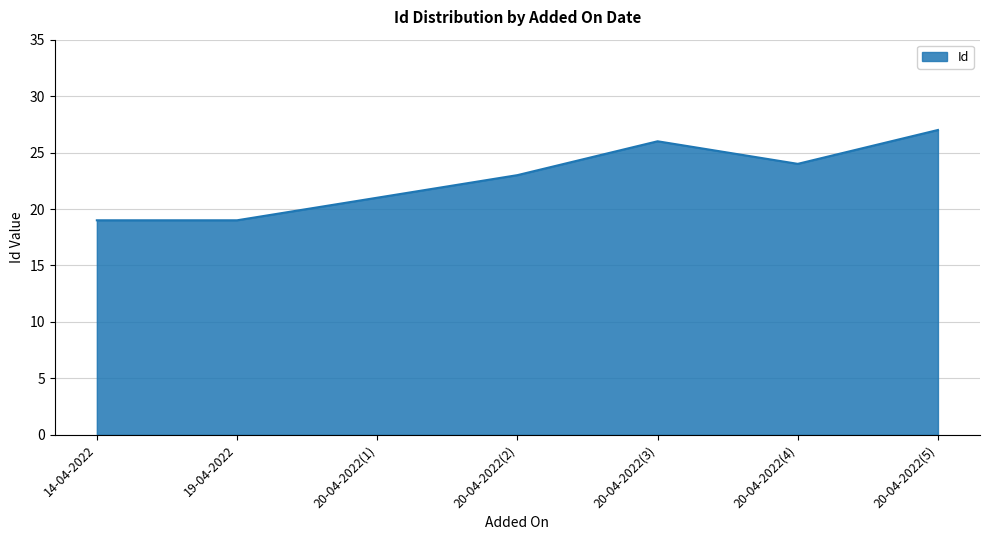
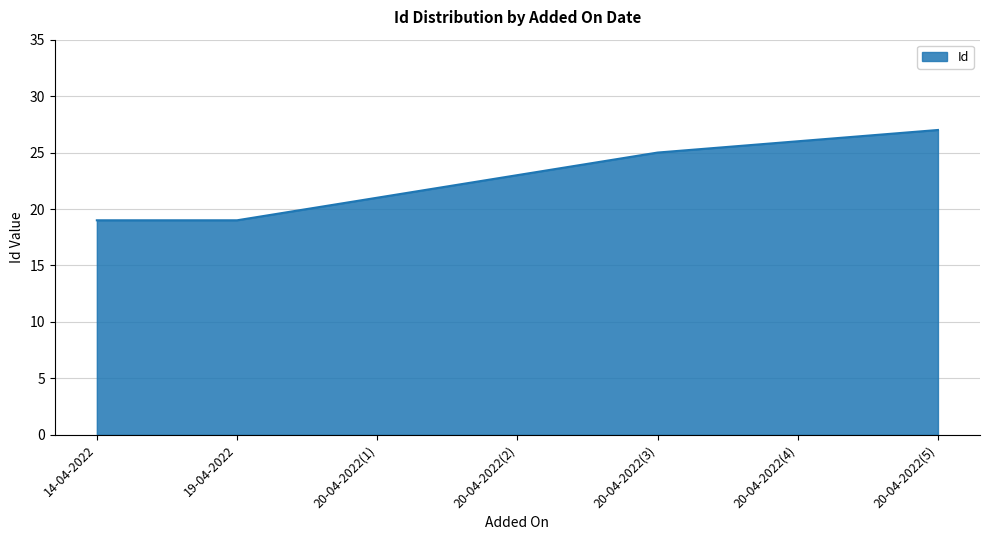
  {
    "14-04-2022": 19,
    "19-04-2022": 19,
    "20-04-2022(1)": 21,
    "20-04-2022(2)": 23,
-   "20-04-2022(3)": 26,
-   "20-04-2022(4)": 24,
+   "20-04-2022(3)": 25,
+   "20-04-2022(4)": 26,
    "20-04-2022(5)": 27
  }
